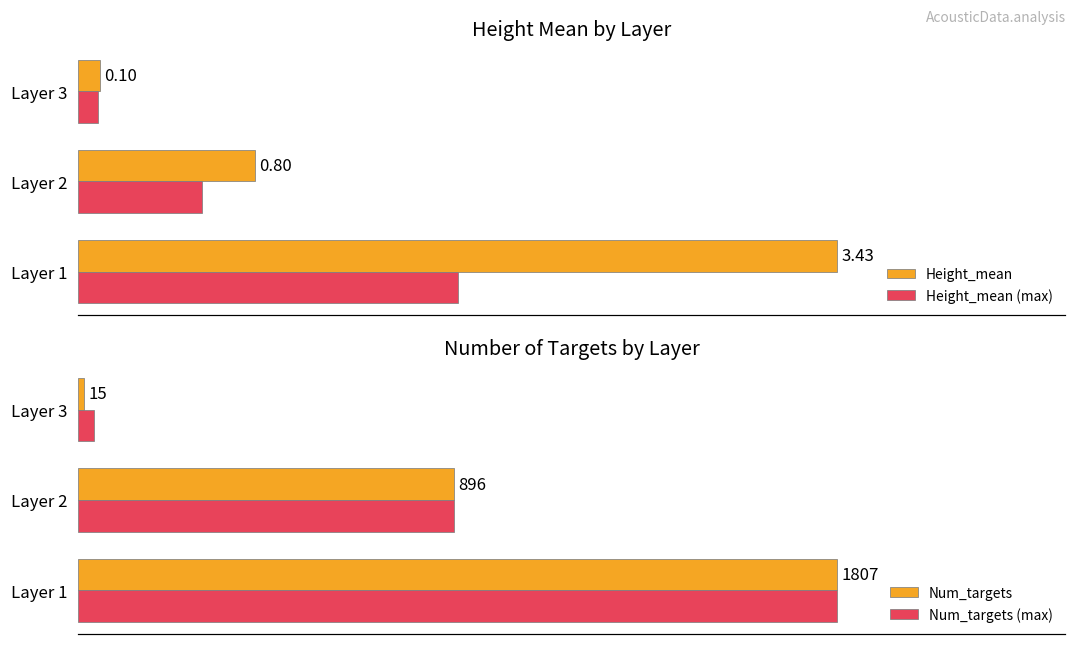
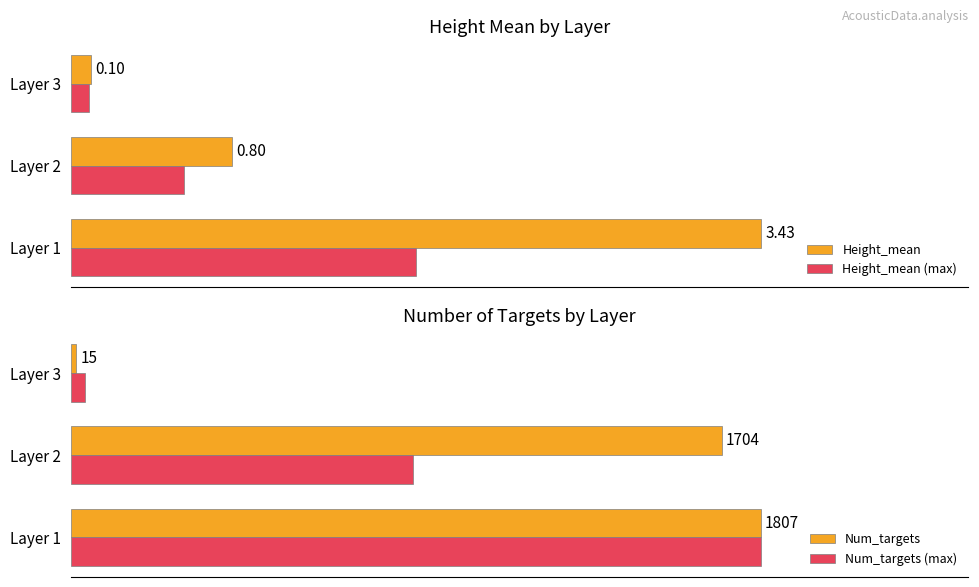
  {
    "Height Mean by Layer": {
      "Height_mean": {
        "Layer 3": 0.10,
        "Layer 2": 0.80,
        "Layer 1": 3.43
      }
    },
    "Number of Targets by Layer": {
      "Num_targets": {
        "Layer 3": 15,
-       "Layer 2": 896,
+       "Layer 2": 1704,
        "Layer 1": 1807
      }
    }
  }
